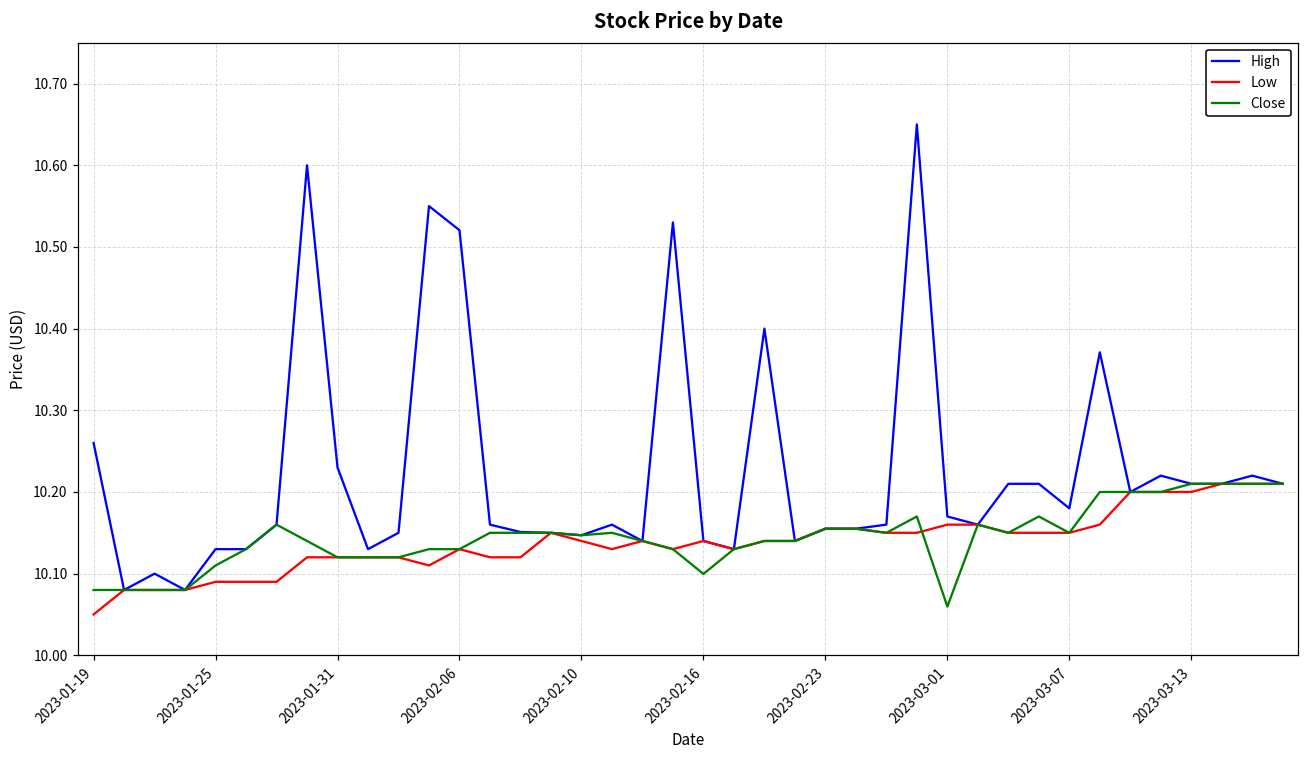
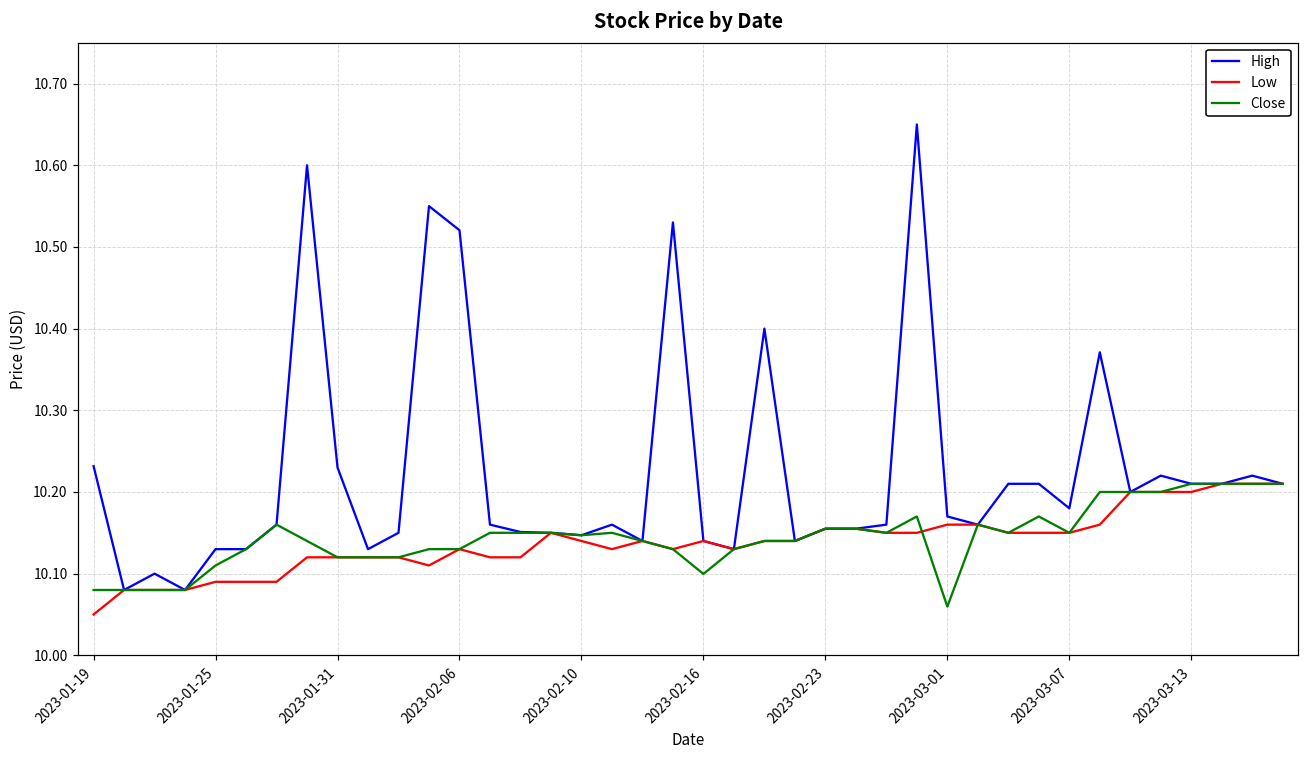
  {
    "High": {
-     "2023-01-19": 10.26,
+     "2023-01-19": 10.23,
      "2023-01-25": 10.13,
      "2023-01-31": 10.23,
      "2023-02-06": 10.52,
      "2023-03-01": 10.17,
      "2023-03-07": 10.18
    },
    "Low": {
      "2023-01-19": 10.05,
      "2023-01-25": 10.09,
      "2023-02-10": 10.14,
      "2023-03-01": 10.16,
      "2023-03-13": 10.20
    },
    "Close": {
      "2023-01-19": 10.08,
      "2023-01-25": 10.11,
      "2023-02-16": 10.10,
      "2023-03-01": 10.06
    }
  }
